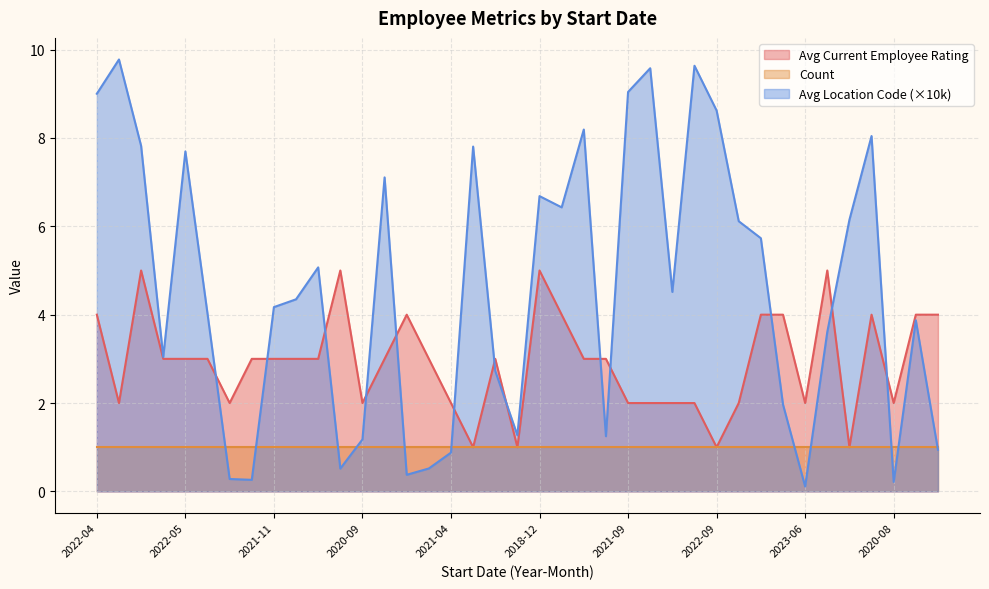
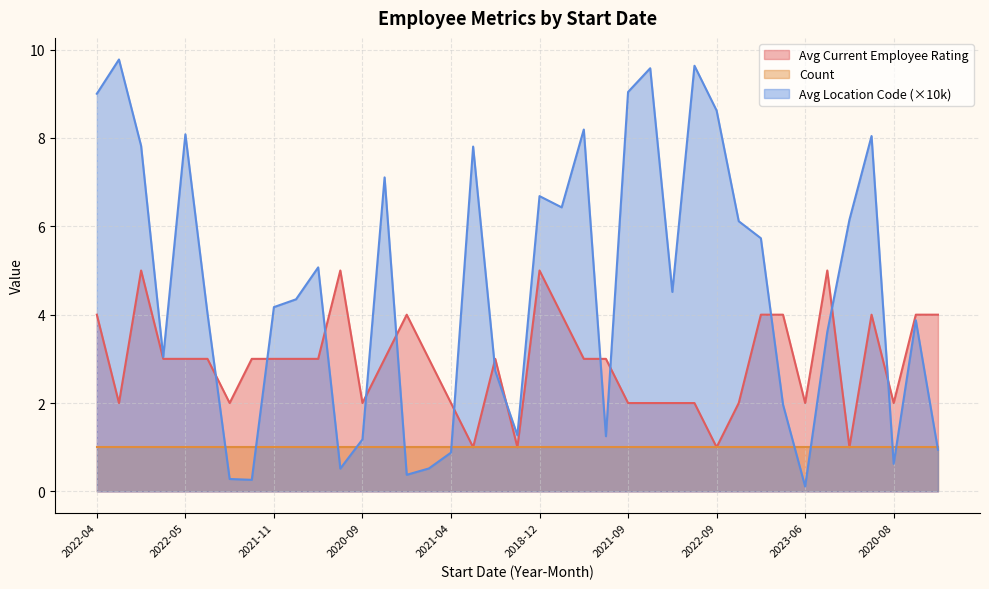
  {
    "Avg Location Code (×10k)": {
-     "2022-05": 7.7,
+     "2022-05": 8.1,
      "2021-11": 4.2,
      "2020-09": 1.2,
      "2018-12": 6.7,
      "2021-09": 9.0,
      "2022-09": 8.6,
-     "2020-08": 0.2
+     "2020-08": 0.6
    }
  }
